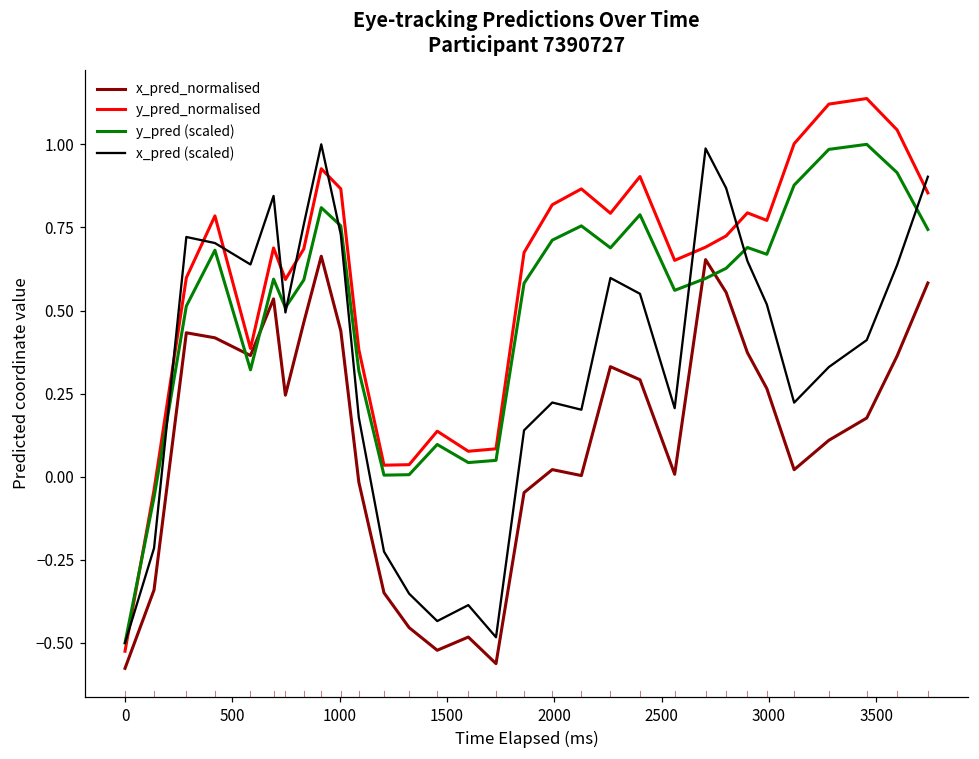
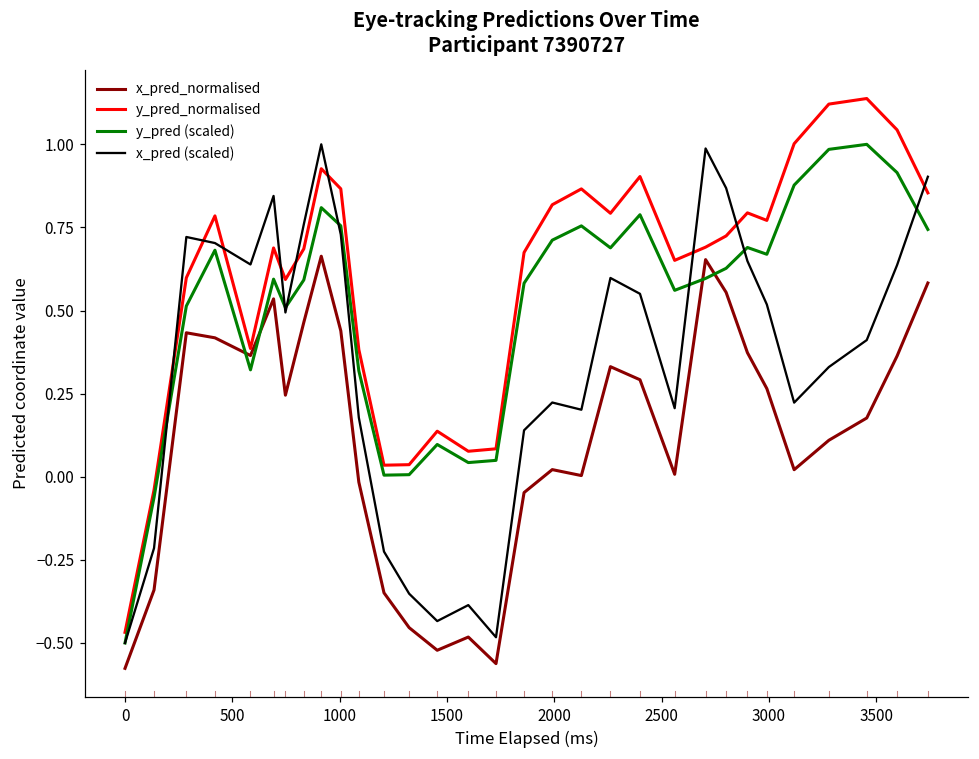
  {
    "y_pred_normalised": {
-     "0": -0.52
+     "0": -0.47
    }
  }
